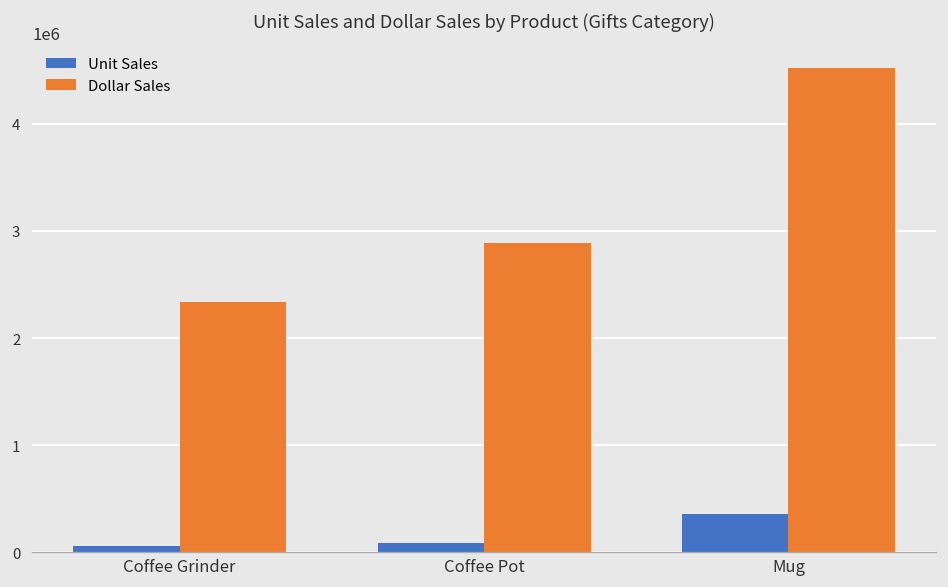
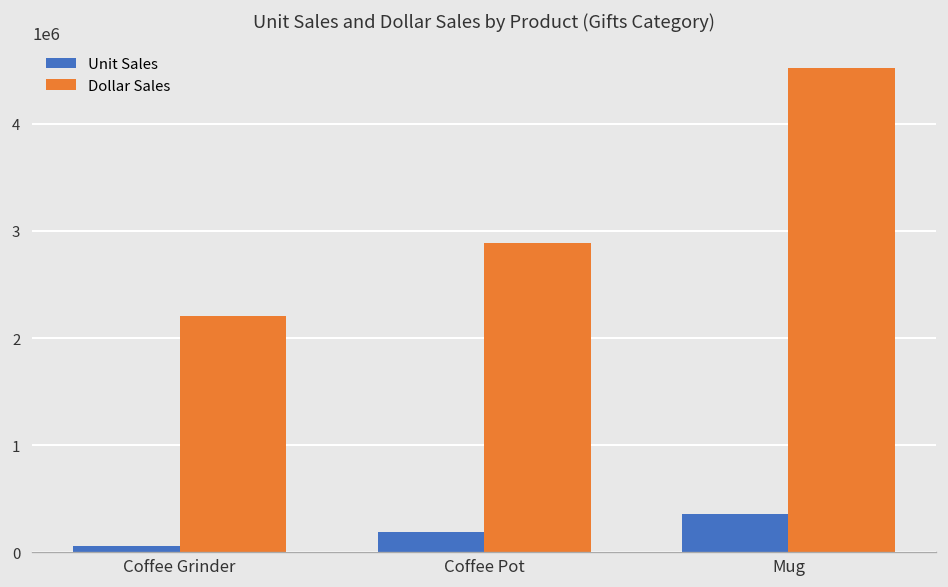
  {
    "Unit Sales": {
      "Coffee Grinder": 100000,
-     "Coffee Pot": 100000,
+     "Coffee Pot": 200000,
      "Mug": 400000
    },
    "Dollar Sales": {
-     "Coffee Grinder": 2300000,
+     "Coffee Grinder": 2200000,
      "Coffee Pot": 2900000,
      "Mug": 4500000
    }
  }
